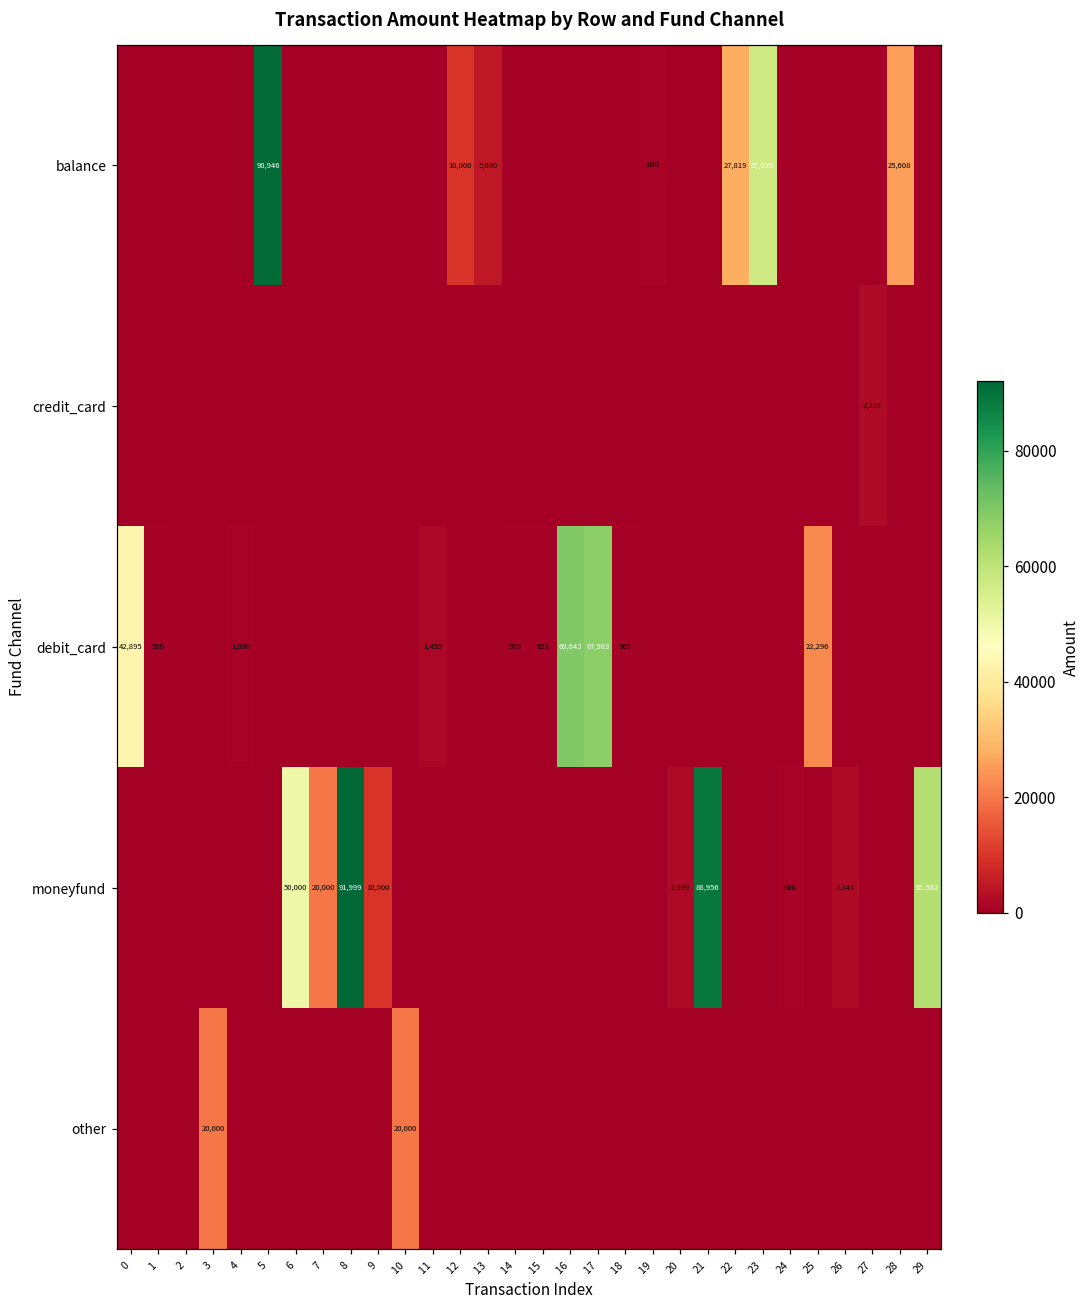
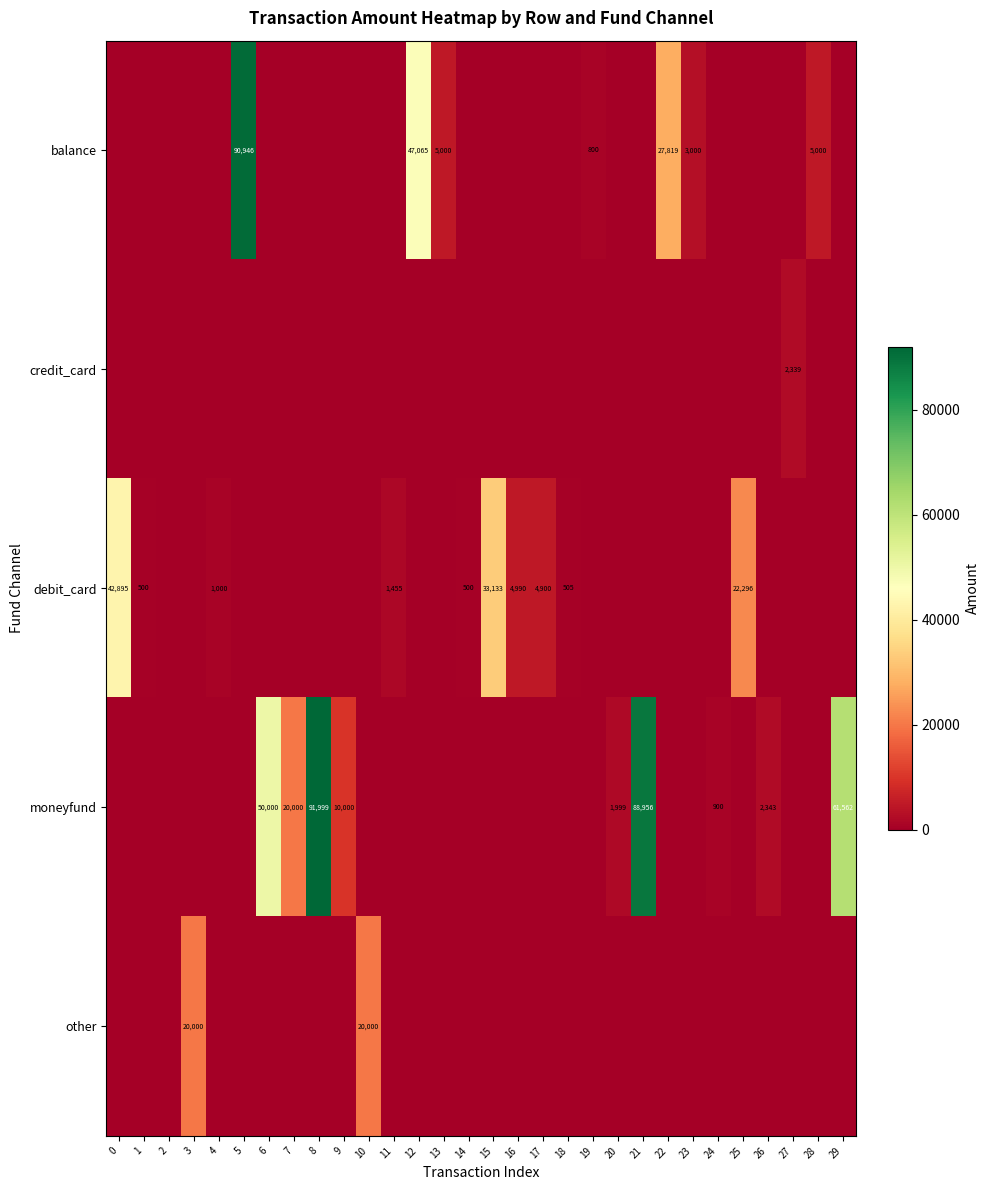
  {
    "balance": {
      "5": "90,946",
-     "12": "10,000",
+     "12": "47,065",
      "13": "5,000",
      "19": "800",
      "22": "27,819",
-     "23": "57,035",
-     "28": "25,608"
+     "23": "3,000",
+     "28": "5,000"
    },
    "credit_card": {
      "27": "2,339"
    },
    "debit_card": {
      "0": "42,895",
      "1": "500",
      "4": "1,000",
      "11": "1,455",
      "14": "500",
-     "15": "653",
-     "16": "69,643",
-     "17": "67,983",
+     "15": "33,133",
+     "16": "4,990",
+     "17": "4,900",
      "18": "505",
      "25": "22,296"
    },
    "moneyfund": {
      "6": "50,000",
      "7": "20,000",
      "8": "91,999",
      "9": "10,000",
      "20": "1,999",
      "21": "88,956",
      "24": "900",
      "26": "2,343",
      "29": "61,562"
    },
    "other": {
      "3": "20,000",
      "10": "20,000"
    }
  }
